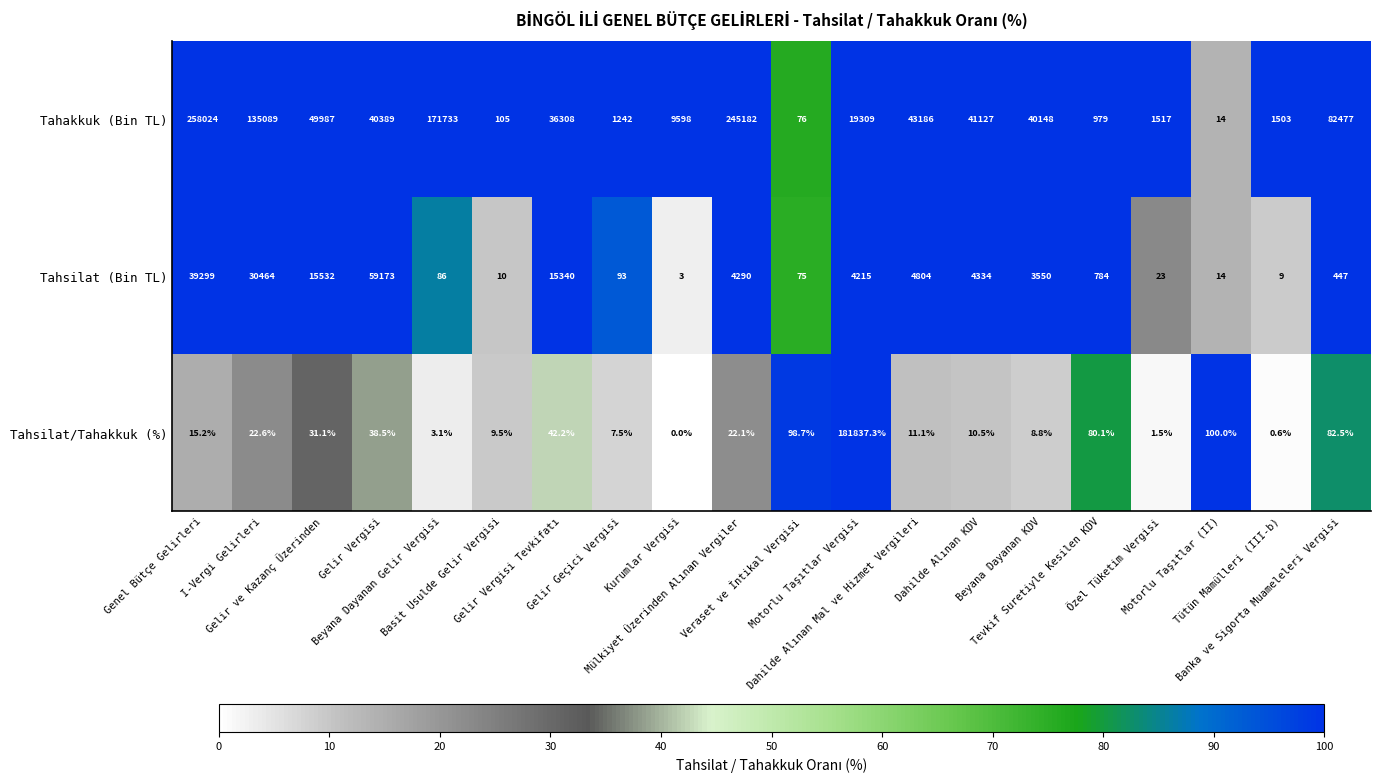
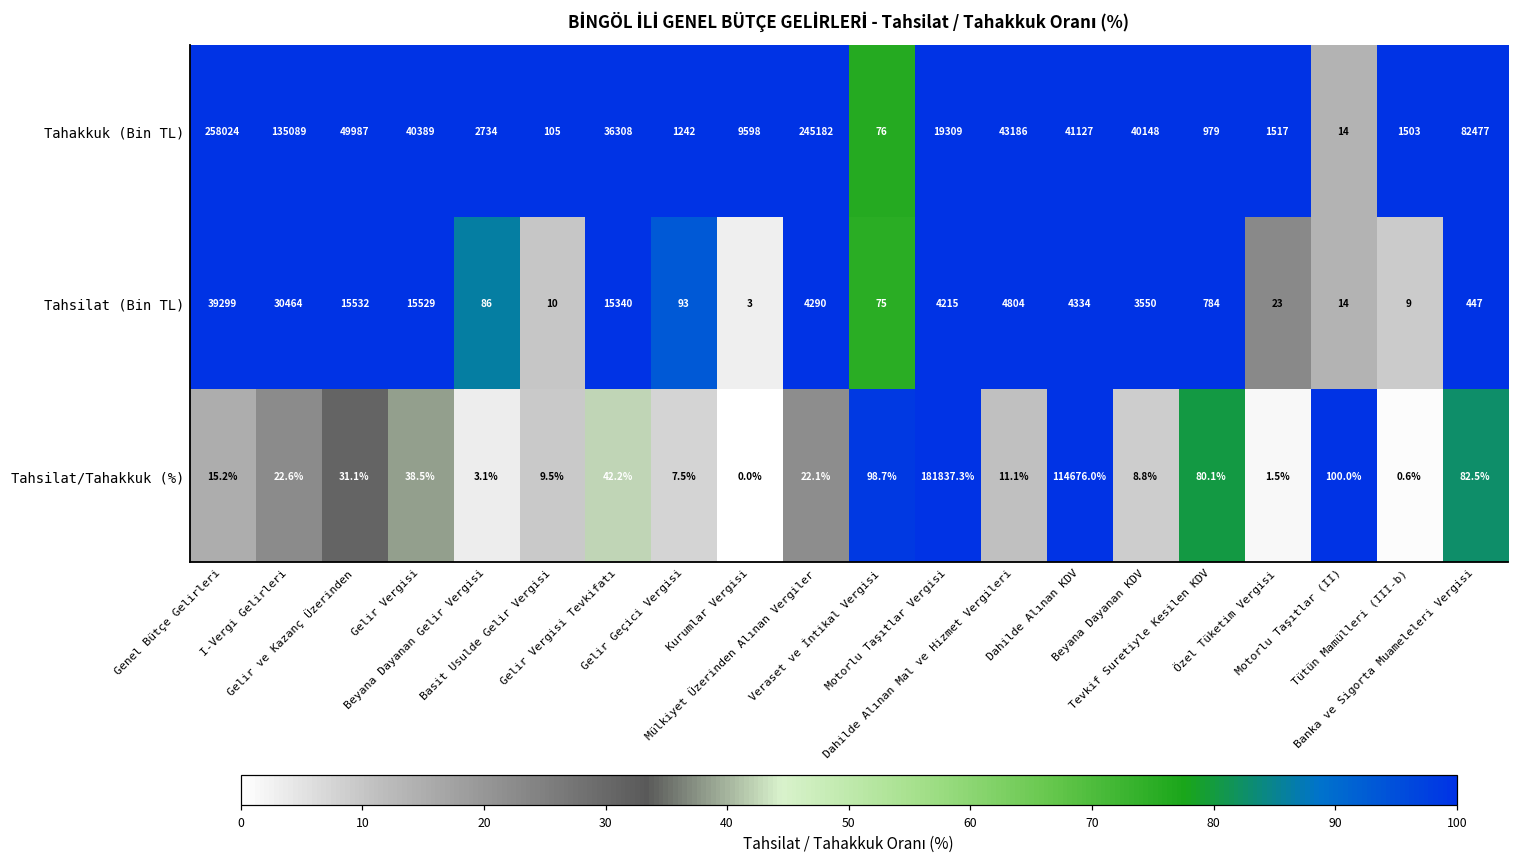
  {
    "Tahakkuk (Bin TL)": {
      "Genel Bütçe Gelirleri": "258024",
      "I-Vergi Gelirleri": "135089",
      "Gelir ve Kazanç Üzerinden": "49987",
      "Gelir Vergisi": "40389",
-     "Beyana Dayanan Gelir Vergisi": "171733",
+     "Beyana Dayanan Gelir Vergisi": "2734",
      "Basit Usulde Gelir Vergisi": "105",
      "Gelir Vergisi Tevkifatı": "36308",
      "Gelir Geçici Vergisi": "1242",
      "Kurumlar Vergisi": "9598",
      "Mülkiyet Üzerinden Alınan Vergiler": "245182",
      "Veraset ve İntikal Vergisi": "76",
      "Motorlu Taşıtlar Vergisi": "19309",
      "Dahilde Alınan Mal ve Hizmet Vergileri": "43186",
      "Dahilde Alınan KDV": "41127",
      "Beyana Dayanan KDV": "40148",
      "Tevkif Suretiyle Kesilen KDV": "979",
      "Özel Tüketim Vergisi": "1517",
      "Motorlu Taşıtlar (II)": "14",
      "Tütün Mamülleri (III-b)": "1503",
      "Banka ve Sigorta Muameleleri Vergisi": "82477"
    },
    "Tahsilat (Bin TL)": {
      "Genel Bütçe Gelirleri": "39299",
      "I-Vergi Gelirleri": "30464",
      "Gelir ve Kazanç Üzerinden": "15532",
-     "Gelir Vergisi": "59173",
+     "Gelir Vergisi": "15529",
      "Beyana Dayanan Gelir Vergisi": "86",
      "Basit Usulde Gelir Vergisi": "10",
      "Gelir Vergisi Tevkifatı": "15340",
      "Gelir Geçici Vergisi": "93",
      "Kurumlar Vergisi": "3",
      "Mülkiyet Üzerinden Alınan Vergiler": "4290",
      "Veraset ve İntikal Vergisi": "75",
      "Motorlu Taşıtlar Vergisi": "4215",
      "Dahilde Alınan Mal ve Hizmet Vergileri": "4804",
      "Dahilde Alınan KDV": "4334",
      "Beyana Dayanan KDV": "3550",
      "Tevkif Suretiyle Kesilen KDV": "784",
      "Özel Tüketim Vergisi": "23",
      "Motorlu Taşıtlar (II)": "14",
      "Tütün Mamülleri (III-b)": "9",
      "Banka ve Sigorta Muameleleri Vergisi": "447"
    },
    "Tahsilat/Tahakkuk (%)": {
      "Genel Bütçe Gelirleri": "15.2%",
      "I-Vergi Gelirleri": "22.6%",
      "Gelir ve Kazanç Üzerinden": "31.1%",
      "Gelir Vergisi": "38.5%",
      "Beyana Dayanan Gelir Vergisi": "3.1%",
      "Basit Usulde Gelir Vergisi": "9.5%",
      "Gelir Vergisi Tevkifatı": "42.2%",
      "Gelir Geçici Vergisi": "7.5%",
      "Kurumlar Vergisi": "0.0%",
      "Mülkiyet Üzerinden Alınan Vergiler": "22.1%",
      "Veraset ve İntikal Vergisi": "98.7%",
      "Motorlu Taşıtlar Vergisi": "181837.3%",
      "Dahilde Alınan Mal ve Hizmet Vergileri": "11.1%",
-     "Dahilde Alınan KDV": "10.5%",
+     "Dahilde Alınan KDV": "114676.0%",
      "Beyana Dayanan KDV": "8.8%",
      "Tevkif Suretiyle Kesilen KDV": "80.1%",
      "Özel Tüketim Vergisi": "1.5%",
      "Motorlu Taşıtlar (II)": "100.0%",
      "Tütün Mamülleri (III-b)": "0.6%",
      "Banka ve Sigorta Muameleleri Vergisi": "82.5%"
    }
  }
